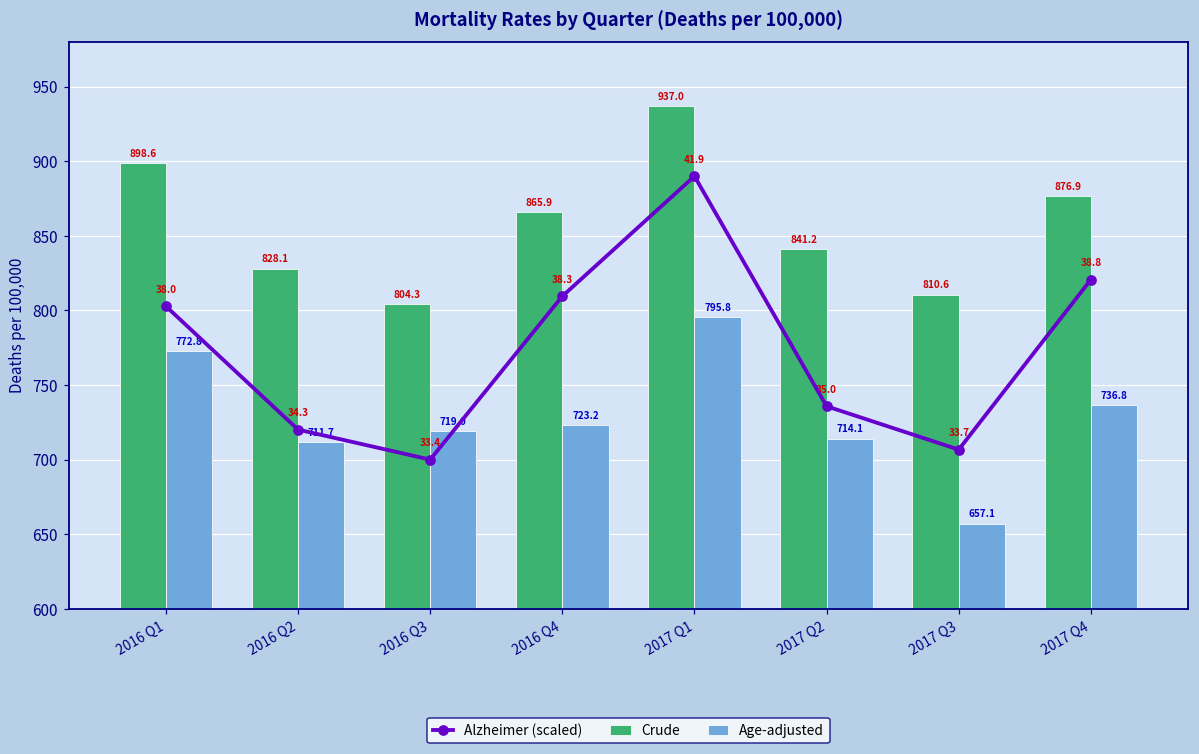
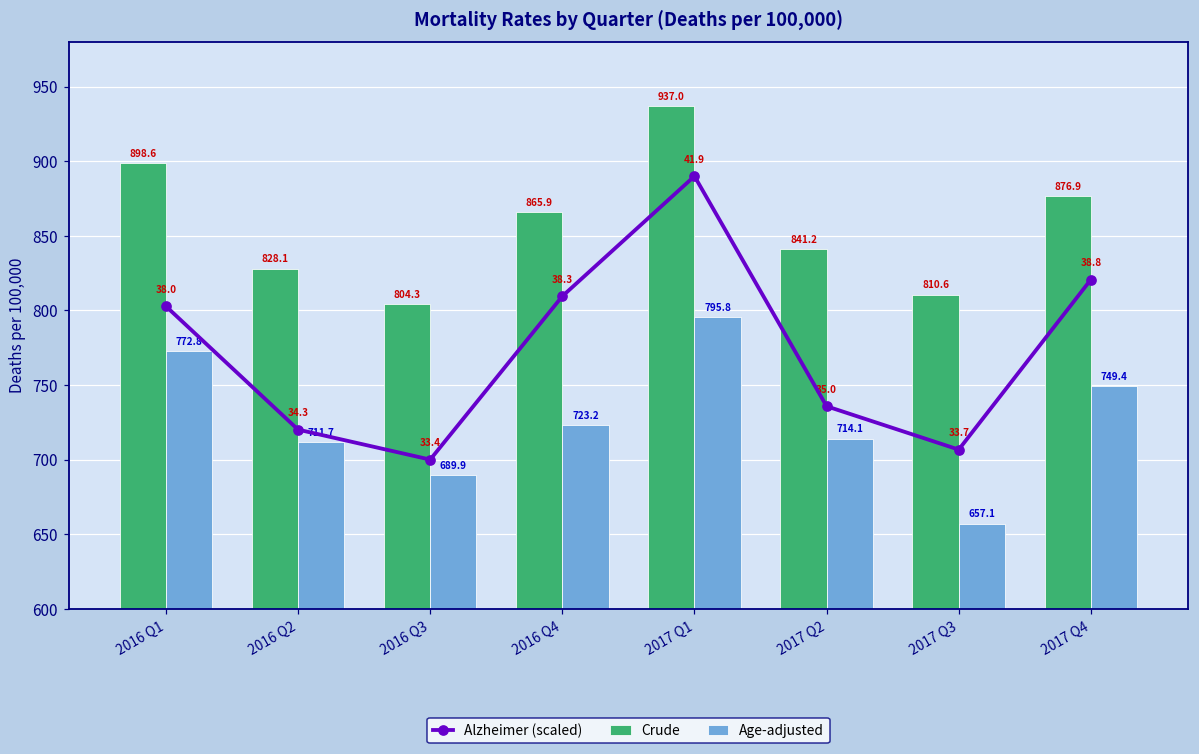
  {
    "Crude": {
      "2016 Q1": 898.6,
      "2016 Q2": 828.1,
      "2016 Q3": 804.3,
      "2016 Q4": 865.9,
      "2017 Q1": 937.0,
      "2017 Q2": 841.2,
      "2017 Q3": 810.6,
      "2017 Q4": 876.9
    },
    "Alzheimer (scaled)": {
      "2016 Q1": 803,
      "2016 Q2": 720,
      "2016 Q3": 700,
      "2017 Q1": 890,
      "2017 Q2": 736,
      "2017 Q3": 707,
      "2017 Q4": 821
    },
    "Age-adjusted": {
      "2016 Q1": 772.8,
      "2016 Q2": 711.7,
-     "2016 Q3": 719.0,
+     "2016 Q3": 689.9,
      "2016 Q4": 723.2,
      "2017 Q1": 795.8,
      "2017 Q2": 714.1,
      "2017 Q3": 657.1,
-     "2017 Q4": 736.8
+     "2017 Q4": 749.4
    }
  }
